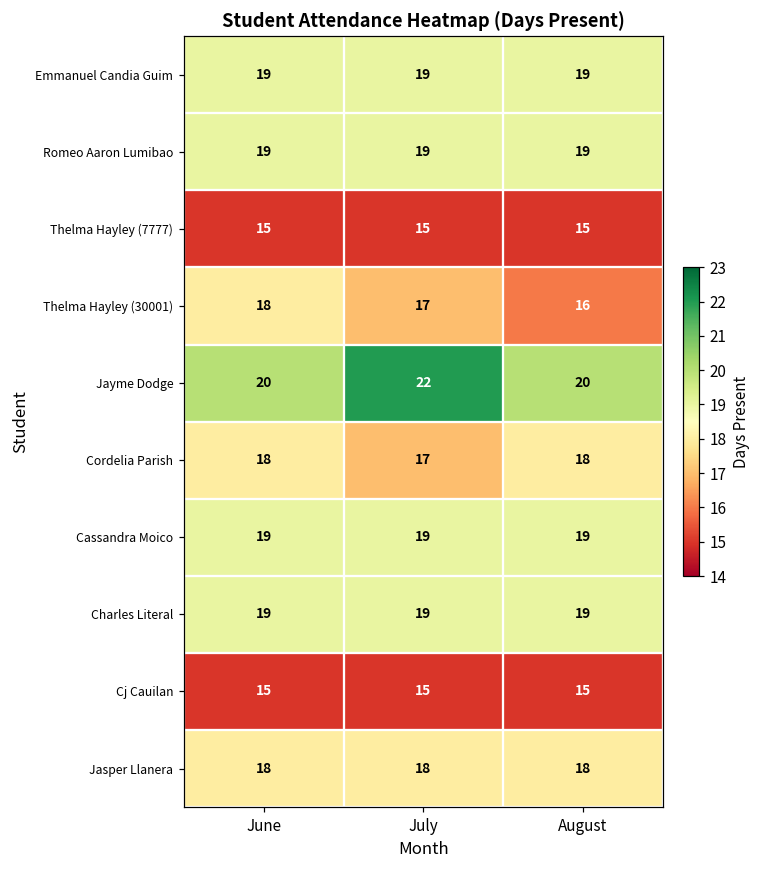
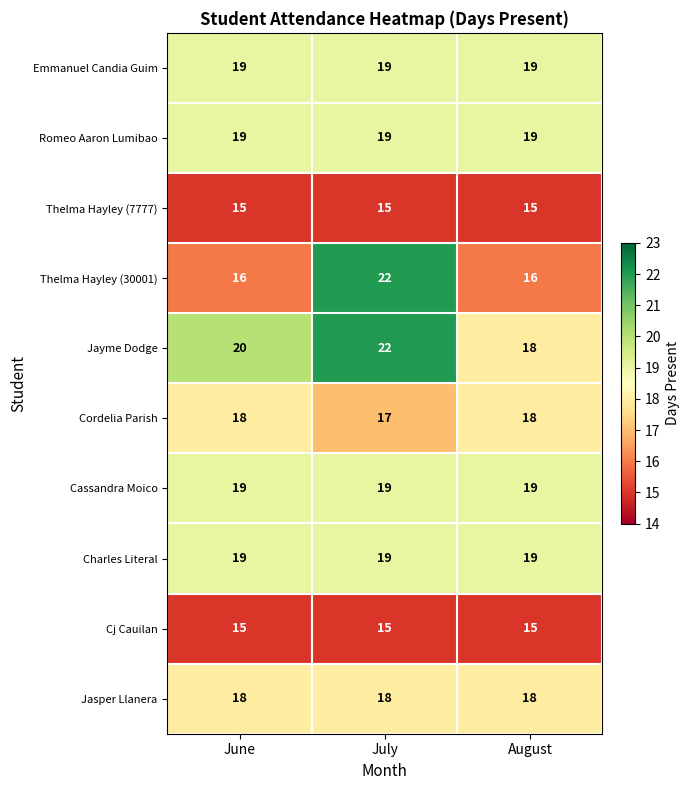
  {
    "Emmanuel Candia Guim": {
      "June": 19,
      "July": 19,
      "August": 19
    },
    "Romeo Aaron Lumibao": {
      "June": 19,
      "July": 19,
      "August": 19
    },
    "Thelma Hayley (7777)": {
      "June": 15,
      "July": 15,
      "August": 15
    },
    "Thelma Hayley (30001)": {
-     "June": 18,
-     "July": 17,
+     "June": 16,
+     "July": 22,
      "August": 16
    },
    "Jayme Dodge": {
      "June": 20,
      "July": 22,
-     "August": 20
+     "August": 18
    },
    "Cordelia Parish": {
      "June": 18,
      "July": 17,
      "August": 18
    },
    "Cassandra Moico": {
      "June": 19,
      "July": 19,
      "August": 19
    },
    "Charles Literal": {
      "June": 19,
      "July": 19,
      "August": 19
    },
    "Cj Cauilan": {
      "June": 15,
      "July": 15,
      "August": 15
    },
    "Jasper Llanera": {
      "June": 18,
      "July": 18,
      "August": 18
    }
  }
